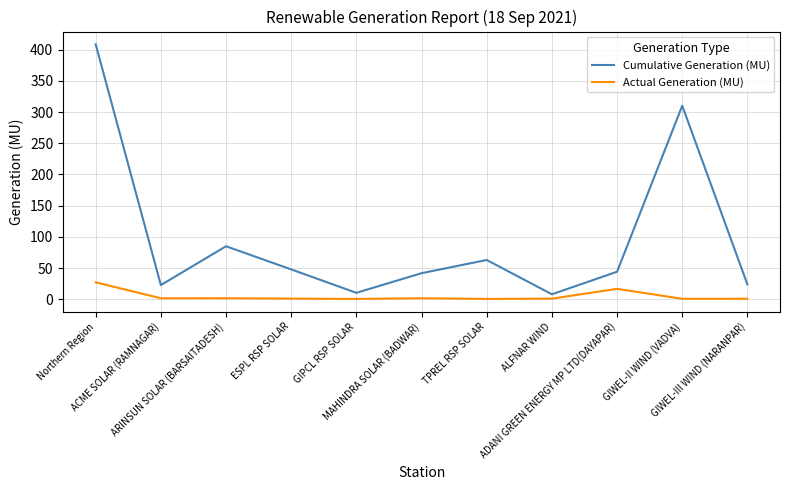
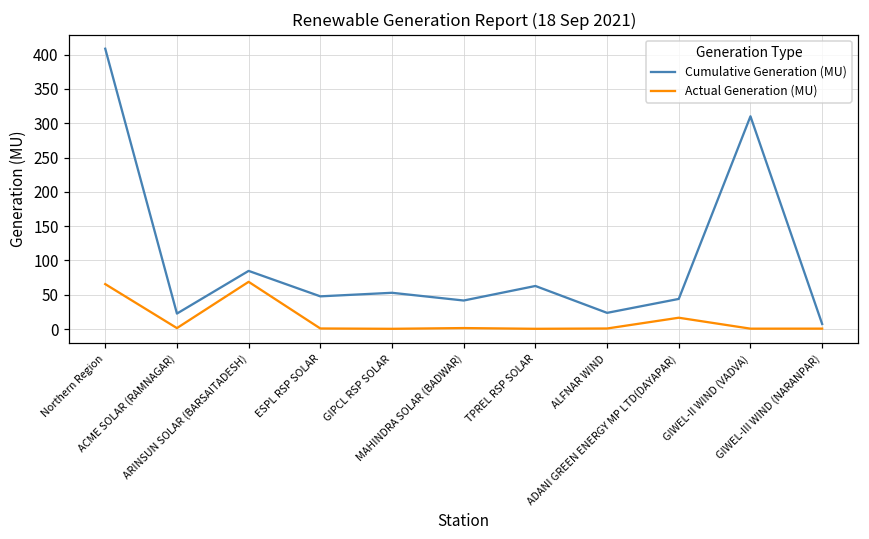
  {
    "Cumulative Generation (MU)": {
      "Northern Region": 410,
      "ACME SOLAR (RAMNAGAR)": 20,
      "ARINSUN SOLAR (BARSAITADESH)": 80,
      "ESPL RSP SOLAR": 50,
-     "GIPCL RSP SOLAR": 10,
+     "GIPCL RSP SOLAR": 50,
      "MAHINDRA SOLAR (BADWAR)": 40,
      "TPREL RSP SOLAR": 60,
-     "ALFNAR WIND": 10,
+     "ALFNAR WIND": 20,
      "ADANI GREEN ENERGY MP LTD(DAYAPAR)": 40,
      "GIWEL-II WIND (VADVA)": 310,
-     "GIWEL-III WIND (NARANPAR)": 20
+     "GIWEL-III WIND (NARANPAR)": 10
    },
    "Actual Generation (MU)": {
-     "Northern Region": 30,
+     "Northern Region": 70,
      "ACME SOLAR (RAMNAGAR)": 0,
-     "ARINSUN SOLAR (BARSAITADESH)": 0,
+     "ARINSUN SOLAR (BARSAITADESH)": 70,
      "ESPL RSP SOLAR": 0,
      "GIPCL RSP SOLAR": 0,
      "MAHINDRA SOLAR (BADWAR)": 0,
      "TPREL RSP SOLAR": 0,
      "ALFNAR WIND": 0,
      "ADANI GREEN ENERGY MP LTD(DAYAPAR)": 20,
      "GIWEL-II WIND (VADVA)": 0,
      "GIWEL-III WIND (NARANPAR)": 0
    }
  }
